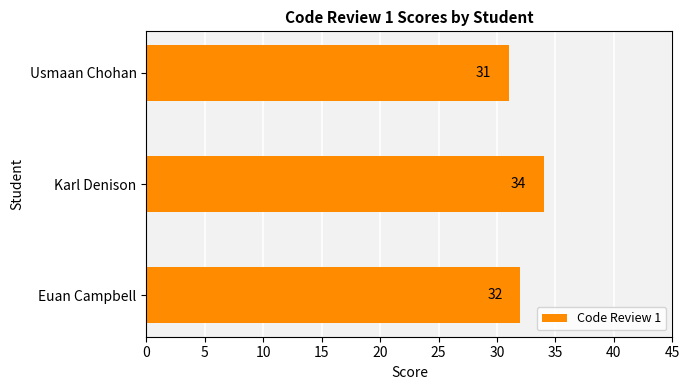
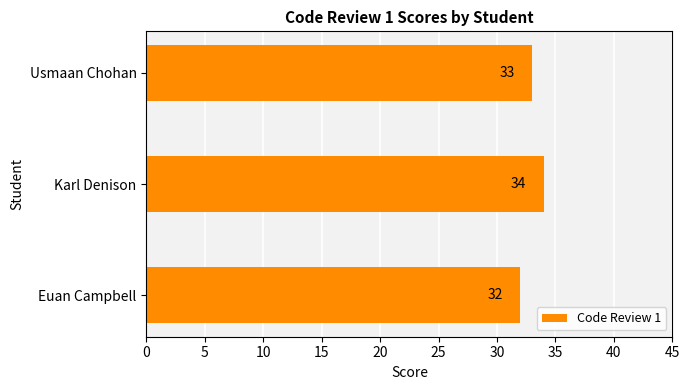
  {
-   "Usmaan Chohan": 31,
+   "Usmaan Chohan": 33,
    "Karl Denison": 34,
    "Euan Campbell": 32
  }
